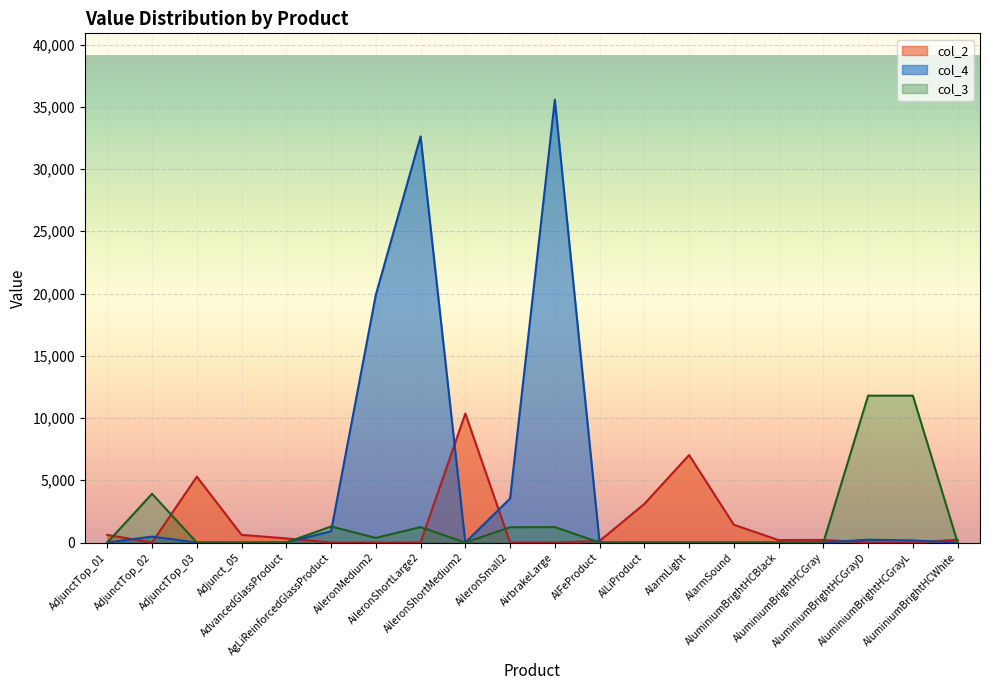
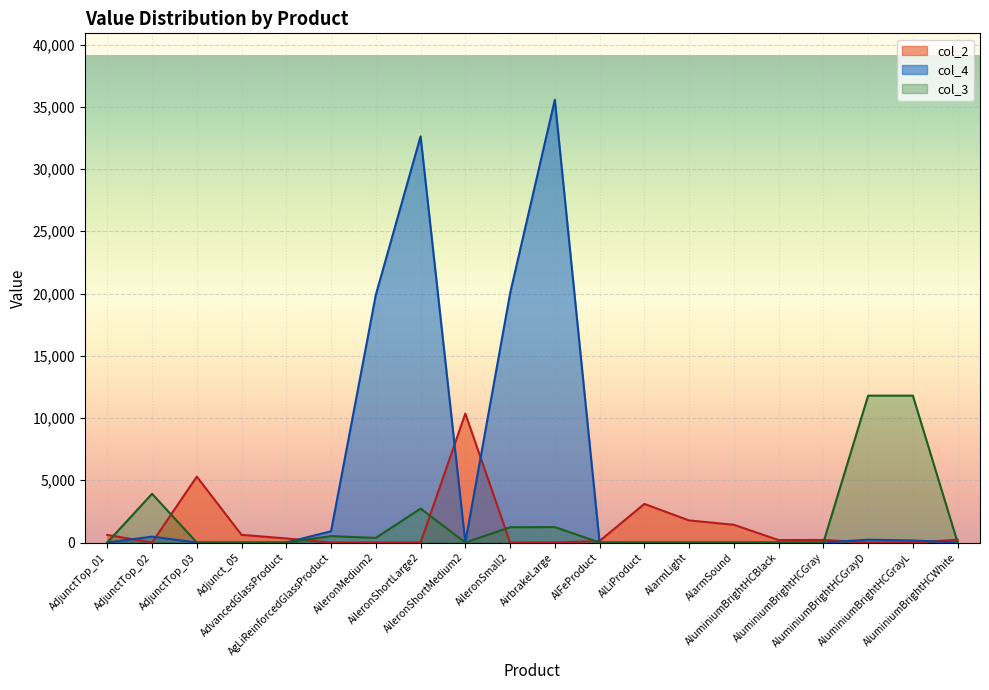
  {
    "col_2": {
      "AdjunctTop_01": "600",
      "AdjunctTop_02": "0",
      "AdjunctTop_03": "5,300",
      "Adjunct_05": "600",
      "AdvancedGlassProduct": "300",
      "AgLiReinforcedGlassProduct": "0",
      "AileronMedium2": "0",
      "AileronShortLarge2": "0",
      "AileronShortMedium2": "10,400",
      "AileronSmall2": "0",
      "AirbrakeLarge": "0",
      "AlLiProduct": "3,100",
-     "AlarmLight": "7,000",
+     "AlarmLight": "1,800",
      "AlarmSound": "1,400",
      "AluminiumBrightHCGray": "200",
      "AluminiumBrightHCGrayD": "0",
      "AluminiumBrightHCWhite": "200"
    },
    "col_4": {
      "AdjunctTop_02": "500",
      "AgLiReinforcedGlassProduct": "900",
      "AileronMedium2": "19,900",
      "AileronShortLarge2": "32,600",
-     "AileronSmall2": "3,500",
+     "AileronSmall2": "20,000",
      "AirbrakeLarge": "35,600",
      "AluminiumBrightHCGrayD": "200"
    },
    "col_3": {
      "AdjunctTop_02": "3,900",
-     "AgLiReinforcedGlassProduct": "1,300",
+     "AgLiReinforcedGlassProduct": "500",
      "AileronMedium2": "400",
-     "AileronShortLarge2": "1,200",
+     "AileronShortLarge2": "2,700",
      "AileronSmall2": "1,200",
      "AirbrakeLarge": "1,200",
      "AluminiumBrightHCGrayD": "11,800",
      "AluminiumBrightHCGrayL": "11,800"
    }
  }
